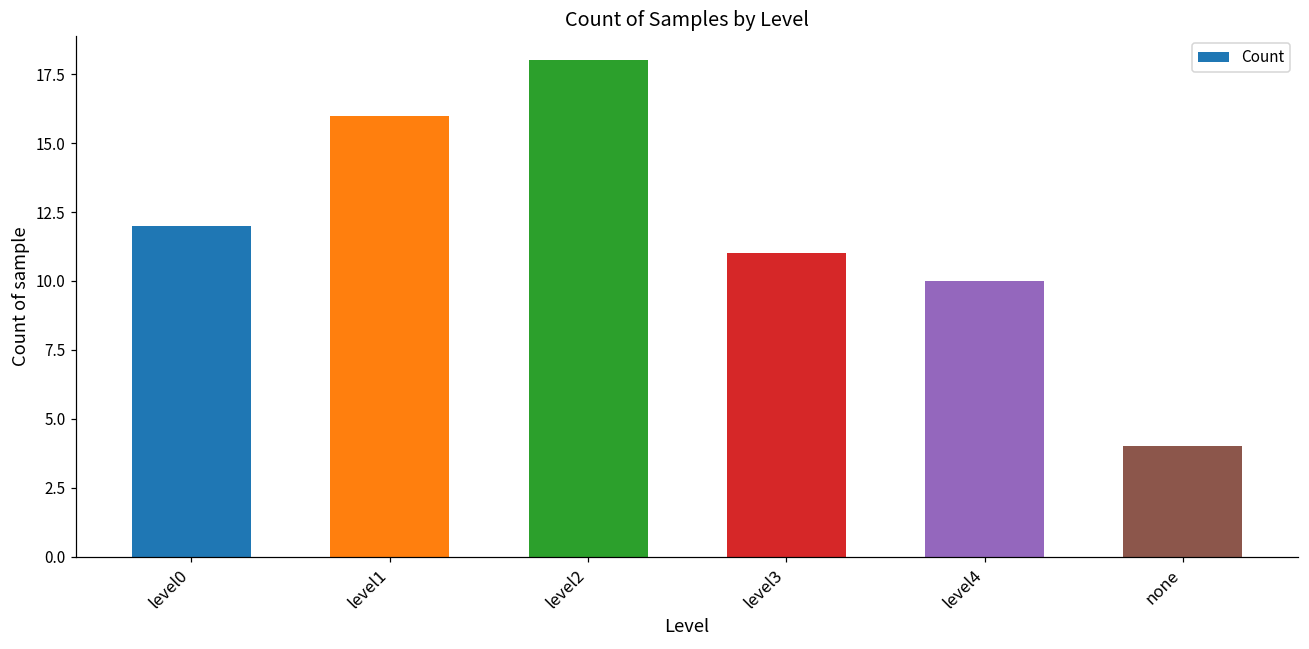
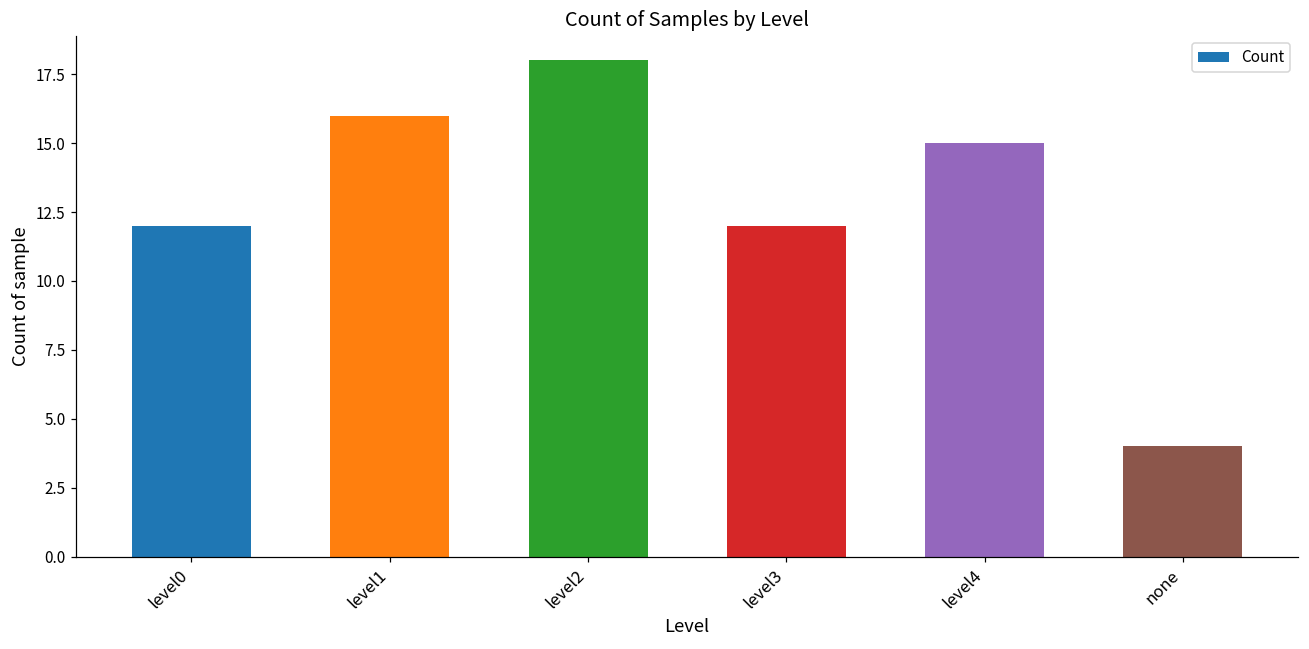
  {
    "level0": 12,
    "level1": 16,
    "level2": 18,
-   "level3": 11,
-   "level4": 10,
+   "level3": 12,
+   "level4": 15,
    "none": 4
  }
